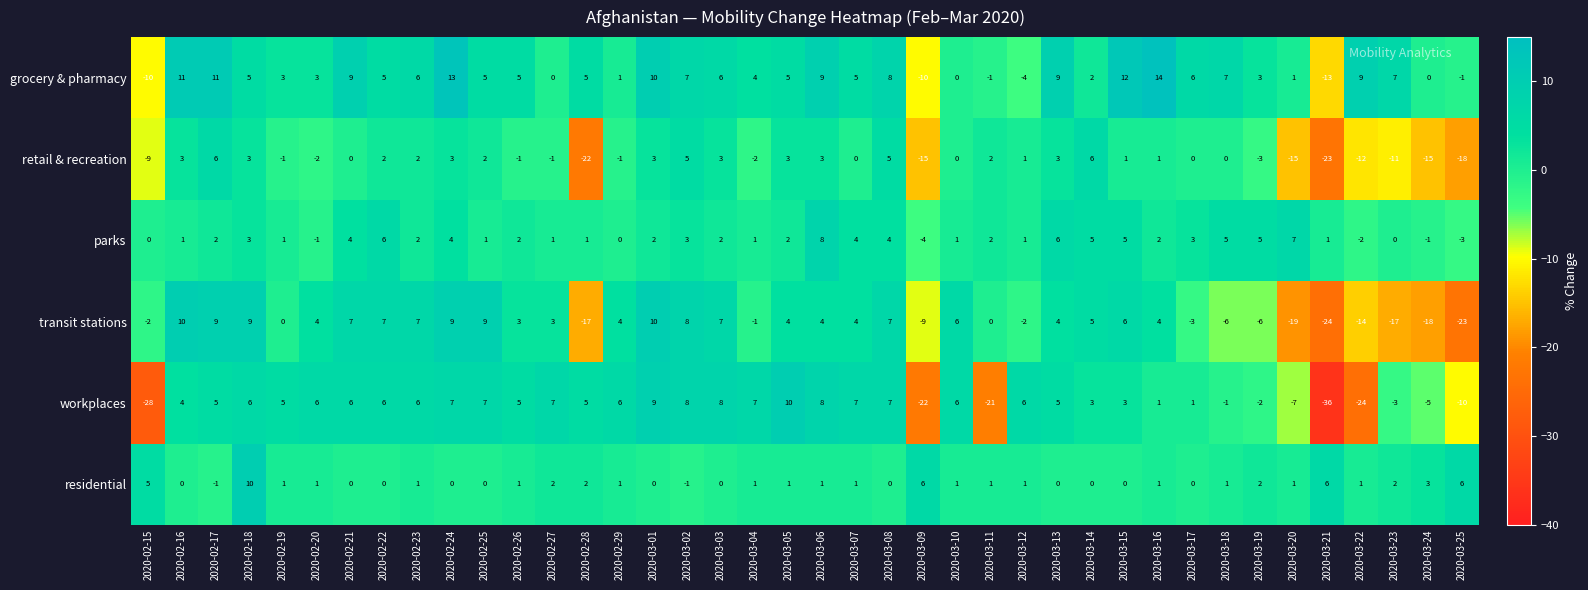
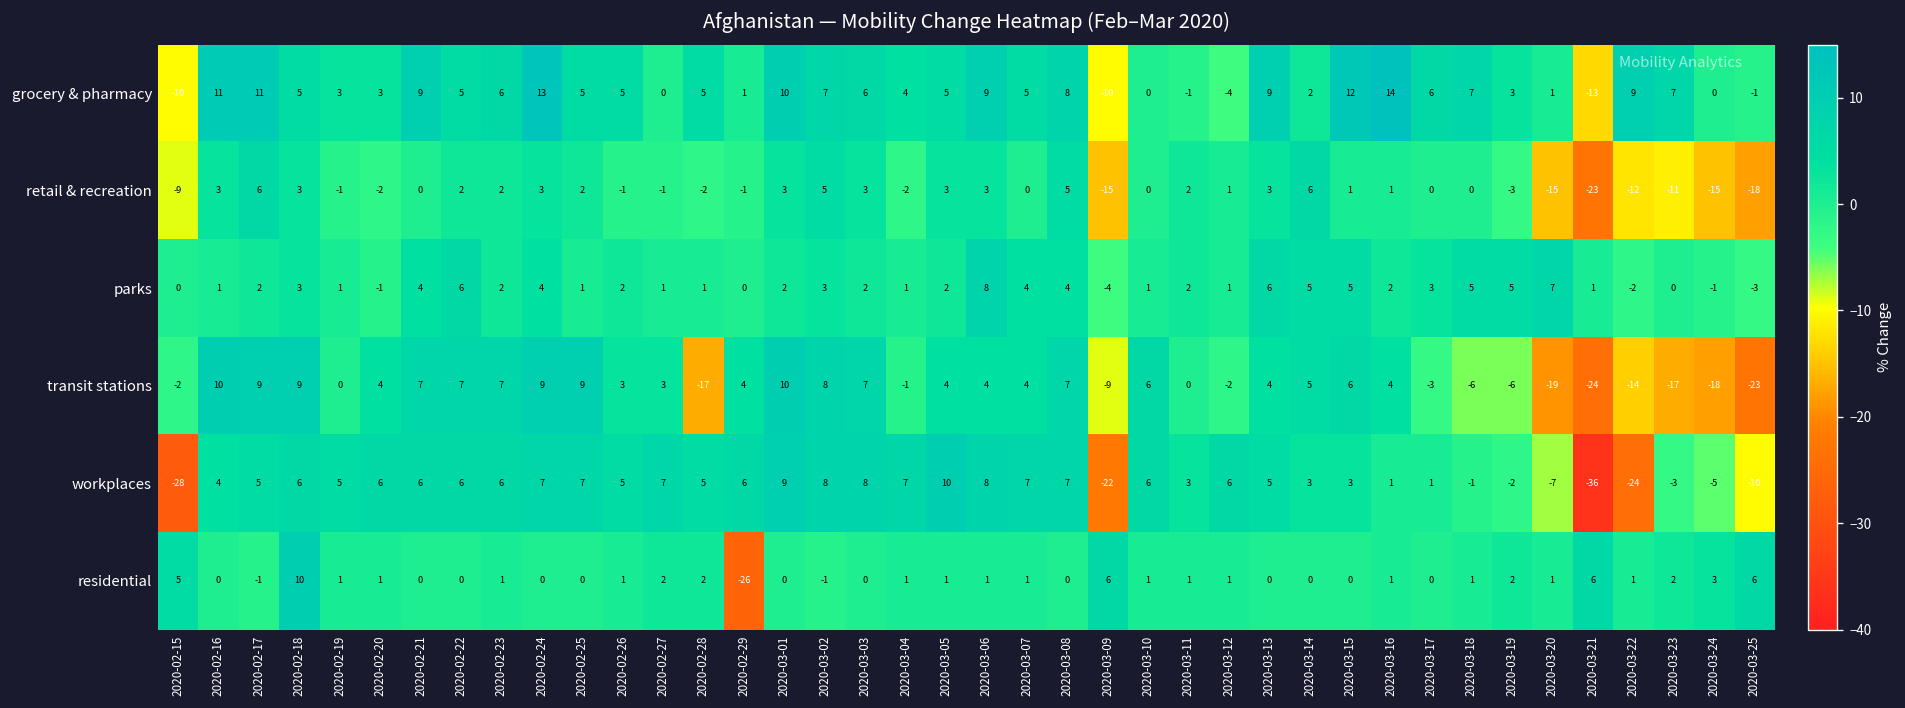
  {
    "retail & recreation": {
      "2020-02-15": -9,
      "2020-02-16": 3,
      "2020-02-17": 6,
      "2020-02-18": 3,
      "2020-02-19": -1,
      "2020-02-20": -2,
      "2020-02-21": 0,
      "2020-02-22": 2,
      "2020-02-23": 2,
      "2020-02-24": 3,
      "2020-02-25": 2,
      "2020-02-26": -1,
      "2020-02-27": -1,
-     "2020-02-28": -22,
+     "2020-02-28": -2,
      "2020-02-29": -1,
      "2020-03-01": 3,
      "2020-03-02": 5,
      "2020-03-03": 3,
      "2020-03-04": -2,
      "2020-03-05": 3,
      "2020-03-06": 3,
      "2020-03-07": 0,
      "2020-03-08": 5,
      "2020-03-09": -15,
      "2020-03-10": 0,
      "2020-03-11": 2,
      "2020-03-12": 1,
      "2020-03-13": 3,
      "2020-03-14": 6,
      "2020-03-15": 1,
      "2020-03-16": 1,
      "2020-03-17": 0,
      "2020-03-18": 0,
      "2020-03-19": -3,
      "2020-03-20": -15,
      "2020-03-21": -23,
      "2020-03-22": -12,
      "2020-03-23": -11,
      "2020-03-24": -15,
      "2020-03-25": -18
    },
    "workplaces": {
      "2020-02-15": -28,
      "2020-02-16": 4,
      "2020-02-17": 5,
      "2020-02-18": 6,
      "2020-02-19": 5,
      "2020-02-20": 6,
      "2020-02-21": 6,
      "2020-02-22": 6,
      "2020-02-23": 6,
      "2020-02-24": 7,
      "2020-02-25": 7,
      "2020-02-26": 5,
      "2020-02-27": 7,
      "2020-02-28": 5,
      "2020-02-29": 6,
      "2020-03-01": 9,
      "2020-03-02": 8,
      "2020-03-03": 8,
      "2020-03-04": 7,
      "2020-03-05": 10,
      "2020-03-06": 8,
      "2020-03-07": 7,
      "2020-03-08": 7,
      "2020-03-09": -22,
      "2020-03-10": 6,
-     "2020-03-11": -21,
+     "2020-03-11": 3,
      "2020-03-12": 6,
      "2020-03-13": 5,
      "2020-03-14": 3,
      "2020-03-15": 3,
      "2020-03-16": 1,
      "2020-03-17": 1,
      "2020-03-18": -1,
      "2020-03-19": -2,
      "2020-03-20": -7,
      "2020-03-21": -36,
      "2020-03-22": -24,
      "2020-03-23": -3,
      "2020-03-24": -5,
      "2020-03-25": -10
    },
    "residential": {
      "2020-02-15": 5,
      "2020-02-16": 0,
      "2020-02-17": -1,
      "2020-02-18": 10,
      "2020-02-19": 1,
      "2020-02-20": 1,
      "2020-02-21": 0,
      "2020-02-22": 0,
      "2020-02-23": 1,
      "2020-02-24": 0,
      "2020-02-25": 0,
      "2020-02-26": 1,
      "2020-02-27": 2,
      "2020-02-28": 2,
-     "2020-02-29": 1,
+     "2020-02-29": -26,
      "2020-03-01": 0,
      "2020-03-02": -1,
      "2020-03-03": 0,
      "2020-03-04": 1,
      "2020-03-05": 1,
      "2020-03-06": 1,
      "2020-03-07": 1,
      "2020-03-08": 0,
      "2020-03-09": 6,
      "2020-03-10": 1,
      "2020-03-11": 1,
      "2020-03-12": 1,
      "2020-03-13": 0,
      "2020-03-14": 0,
      "2020-03-15": 0,
      "2020-03-16": 1,
      "2020-03-17": 0,
      "2020-03-18": 1,
      "2020-03-19": 2,
      "2020-03-20": 1,
      "2020-03-21": 6,
      "2020-03-22": 1,
      "2020-03-23": 2,
      "2020-03-24": 3,
      "2020-03-25": 6
    }
  }
